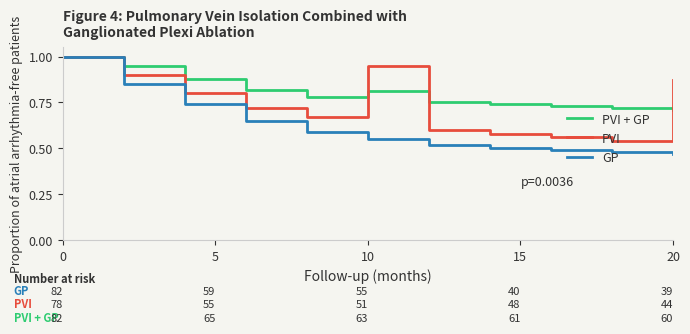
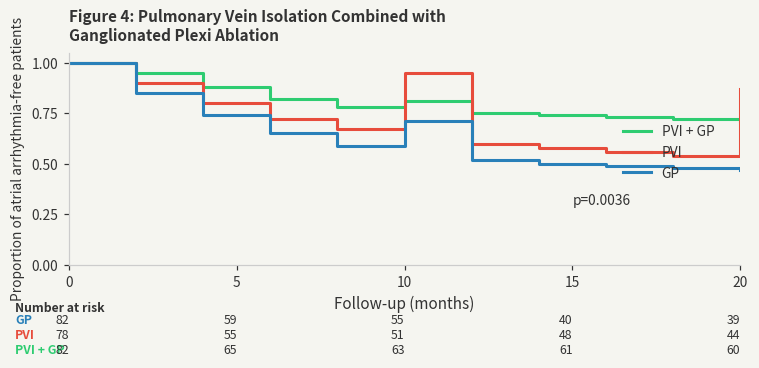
  {
    "PVI + GP": {
      "10": 0.81,
      "20": 0.71
    },
    "PVI": {
      "10": 0.95,
      "20": 0.87
    },
    "GP": {
-     "10": 0.55,
+     "10": 0.71,
      "20": 0.47
    }
  }
